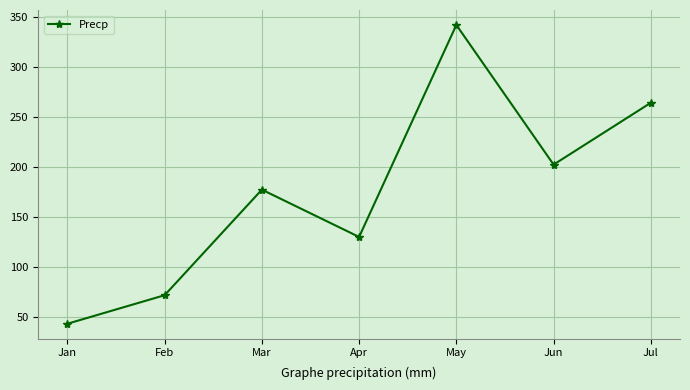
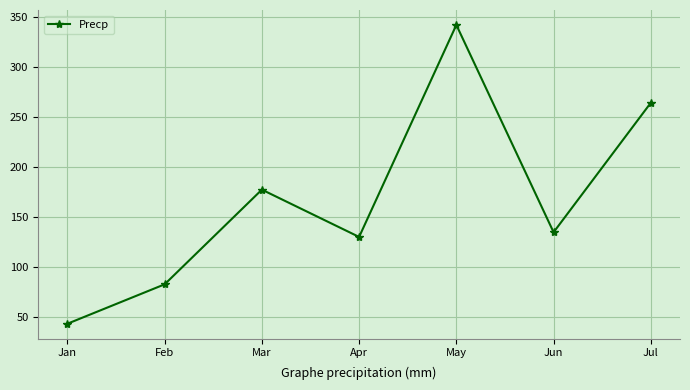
  {
    "Jan": 40,
-   "Feb": 70,
+   "Feb": 80,
    "Mar": 180,
    "Apr": 130,
    "May": 340,
-   "Jun": 200,
+   "Jun": 130,
    "Jul": 260
  }
